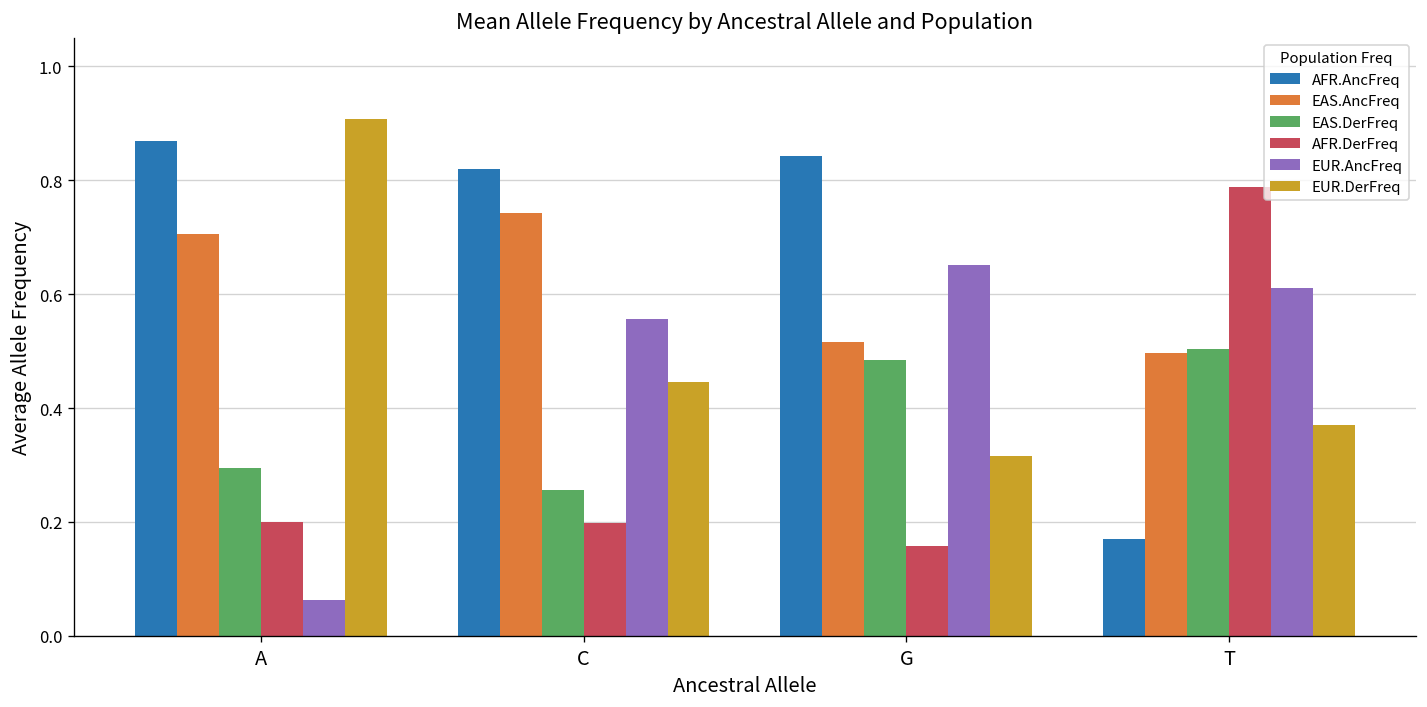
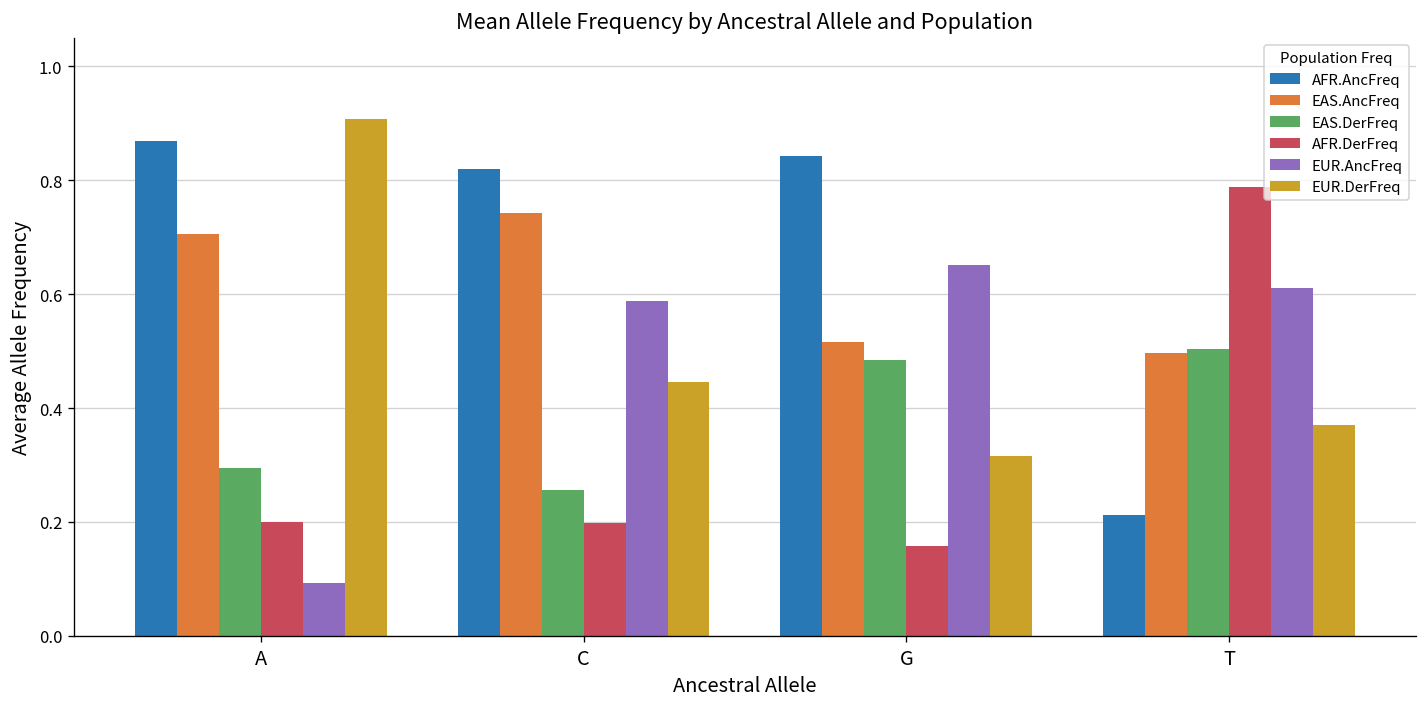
  {
    "AFR.AncFreq": {
      "A": 0.87,
      "C": 0.82,
      "G": 0.84,
-     "T": 0.17
+     "T": 0.21
    },
    "EAS.DerFreq": {
      "A": 0.29,
      "C": 0.26,
      "G": 0.48,
      "T": 0.50
    },
    "AFR.DerFreq": {
      "A": 0.20,
      "C": 0.20,
      "G": 0.16,
      "T": 0.79
    },
    "EUR.AncFreq": {
-     "A": 0.06,
-     "C": 0.56,
+     "A": 0.09,
+     "C": 0.59,
      "G": 0.65,
      "T": 0.61
    }
  }
